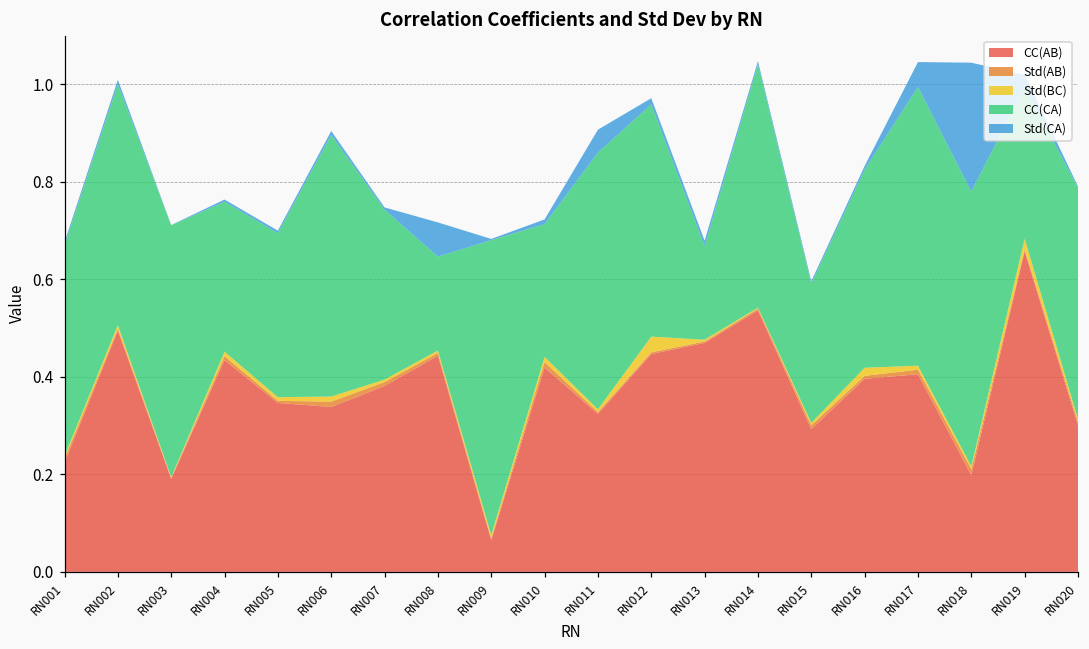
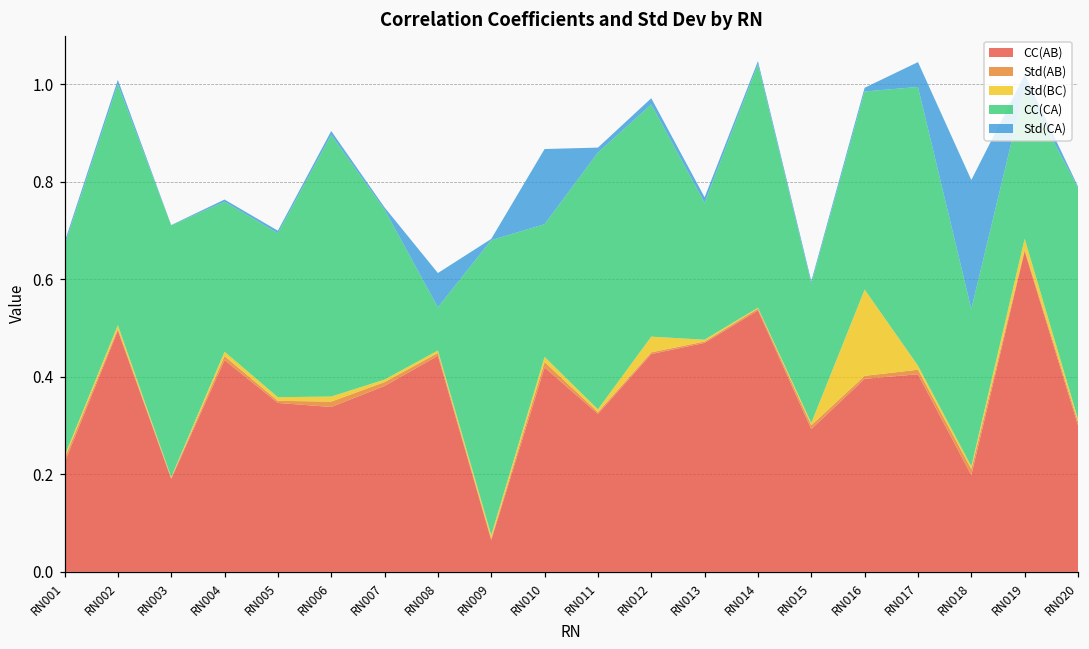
  {
    "Std(BC)": {
      "RN002": 0.01,
      "RN004": 0.01,
      "RN005": 0.01,
      "RN006": 0.01,
      "RN009": 0.01,
      "RN010": 0.01,
      "RN012": 0.03,
-     "RN016": 0.02,
+     "RN016": 0.18,
      "RN017": 0.01,
      "RN019": 0.02
    },
    "CC(CA)": {
      "RN001": 0.43,
      "RN002": 0.49,
      "RN006": 0.54,
-     "RN008": 0.19,
+     "RN008": 0.09,
      "RN010": 0.27,
      "RN011": 0.53,
      "RN012": 0.48,
-     "RN013": 0.19,
+     "RN013": 0.28,
      "RN014": 0.50,
      "RN016": 0.41,
      "RN017": 0.57,
-     "RN018": 0.56
+     "RN018": 0.32
    },
    "Std(CA)": {
      "RN001": 0.01,
      "RN002": 0.01,
      "RN006": 0.01,
      "RN008": 0.07,
-     "RN010": 0.01,
-     "RN011": 0.05,
+     "RN010": 0.15,
+     "RN011": 0.01,
      "RN012": 0.01,
      "RN013": 0.01,
      "RN014": 0.01,
      "RN016": 0.01,
      "RN017": 0.05,
      "RN018": 0.26
    }
  }
